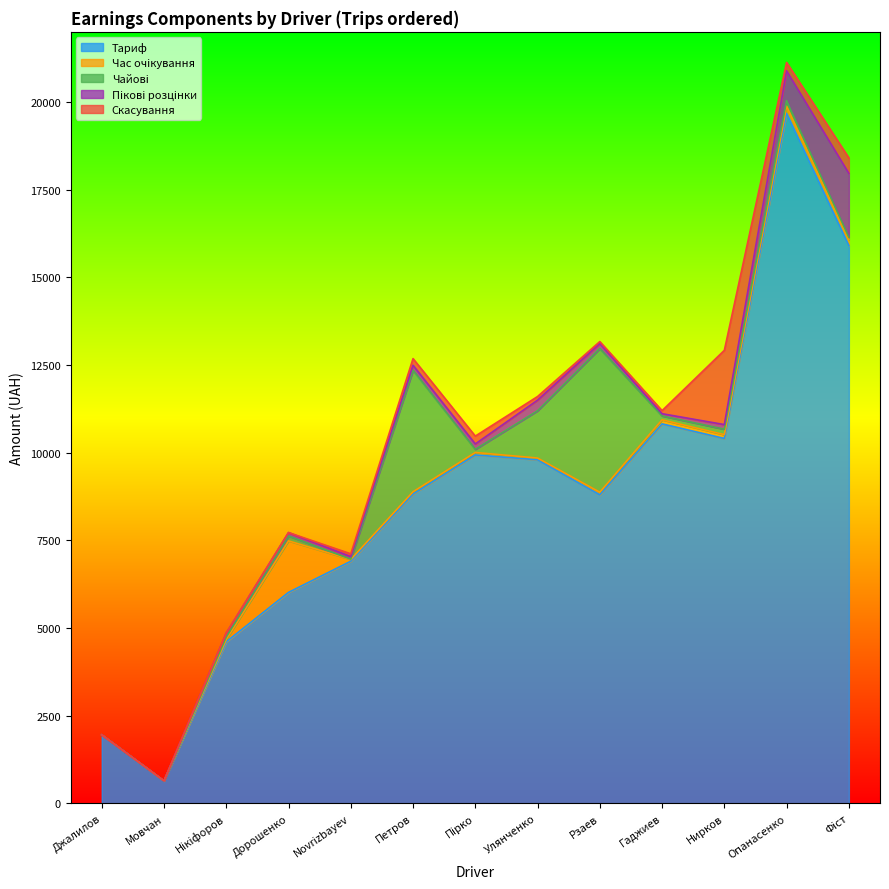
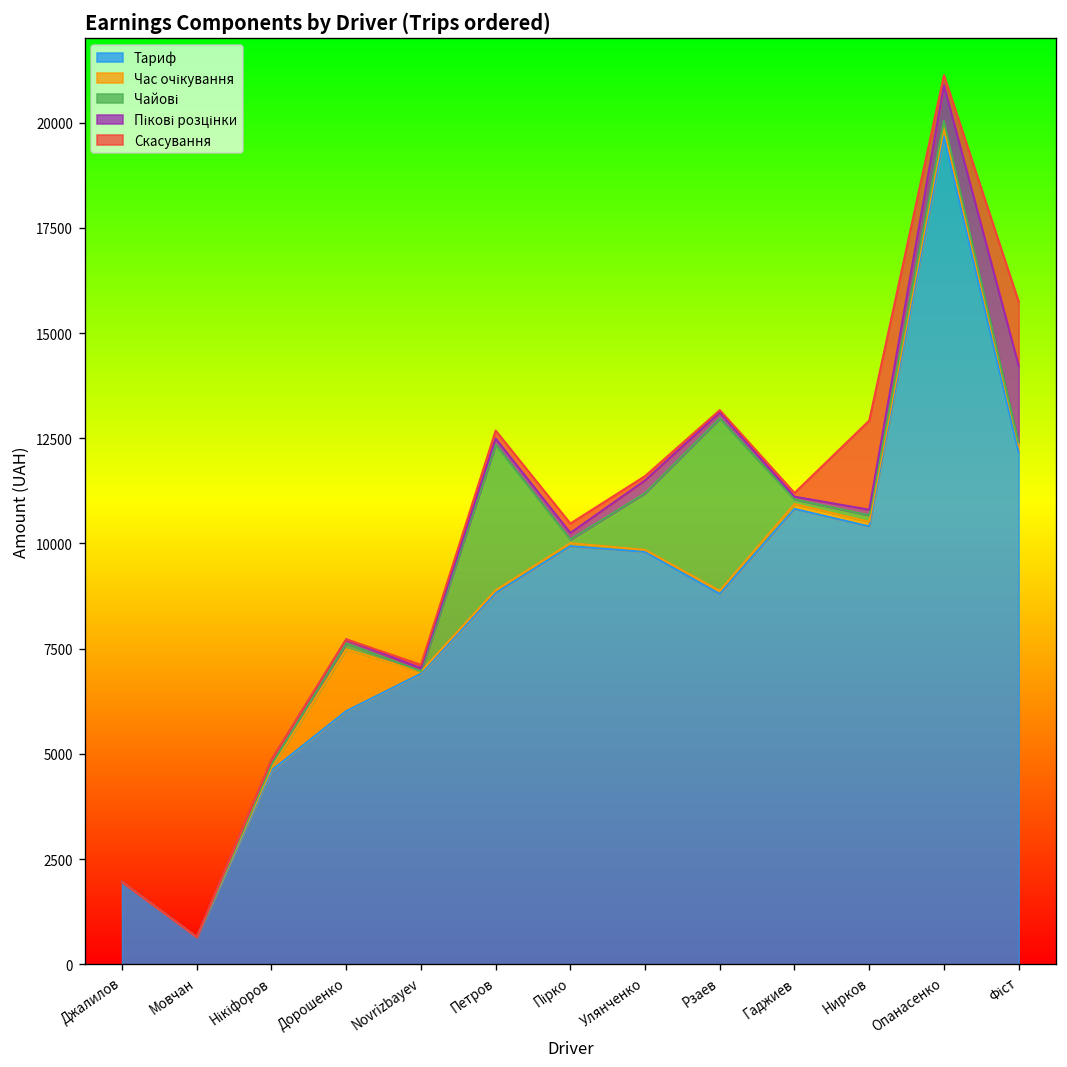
  {
    "Тариф": {
      "Дорошенко": 6000,
      "Рзаев": 8800,
      "Гаджиев": 10800,
      "Нирков": 10400,
      "Опанасенко": 19700,
-     "Фіст": 15900
+     "Фіст": 12200
    },
    "Час очікування": {
      "Дорошенко": 1500,
      "Рзаев": 100,
      "Гаджиев": 100,
      "Нирков": 100,
      "Опанасенко": 200
    },
    "Чайові": {
      "Нікіфоров": 100,
      "Дорошенко": 100,
      "Петров": 3500,
      "Пірко": 100,
      "Улянченко": 1300,
      "Рзаев": 4100,
      "Нирков": 200,
      "Опанасенко": 200
    },
    "Пікові розцінки": {
      "Петров": 100,
      "Пірко": 200,
      "Улянченко": 300,
      "Нирков": 100,
      "Опанасенко": 800,
      "Фіст": 1800
    },
    "Скасування": {
      "Novrizbayev": 100,
      "Петров": 200,
      "Пірко": 200,
      "Улянченко": 100,
      "Гаджиев": 100,
      "Нирков": 2100,
      "Опанасенко": 200,
-     "Фіст": 400
+     "Фіст": 1500
    }
  }
